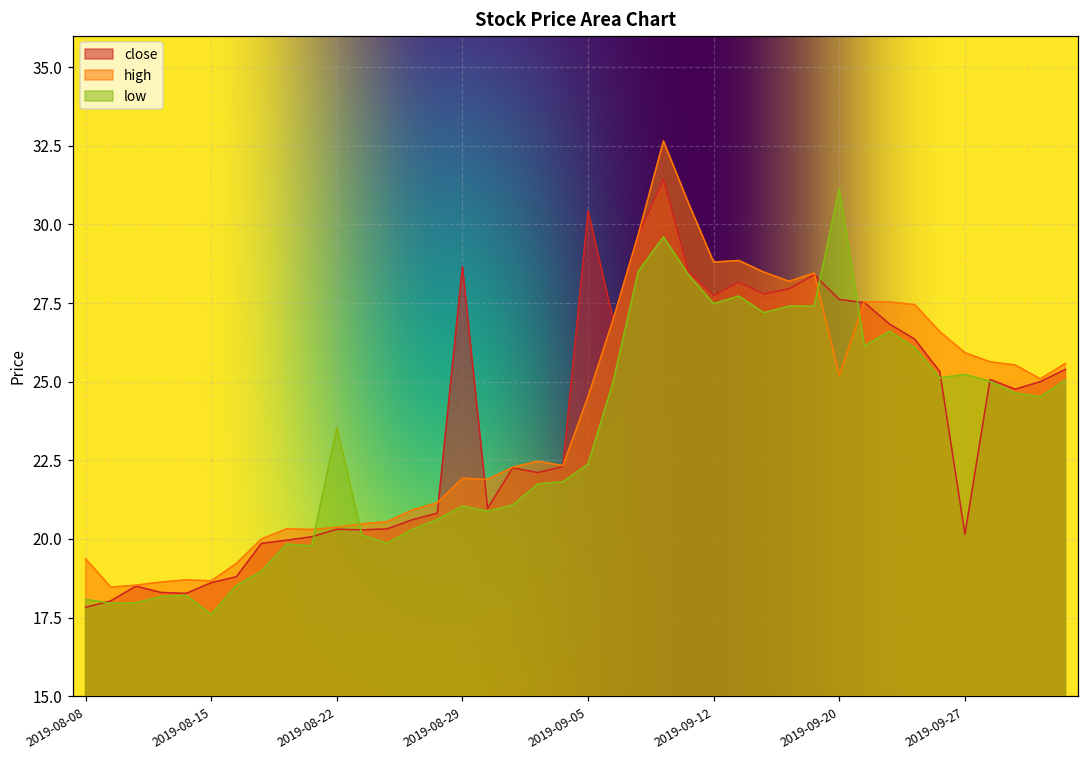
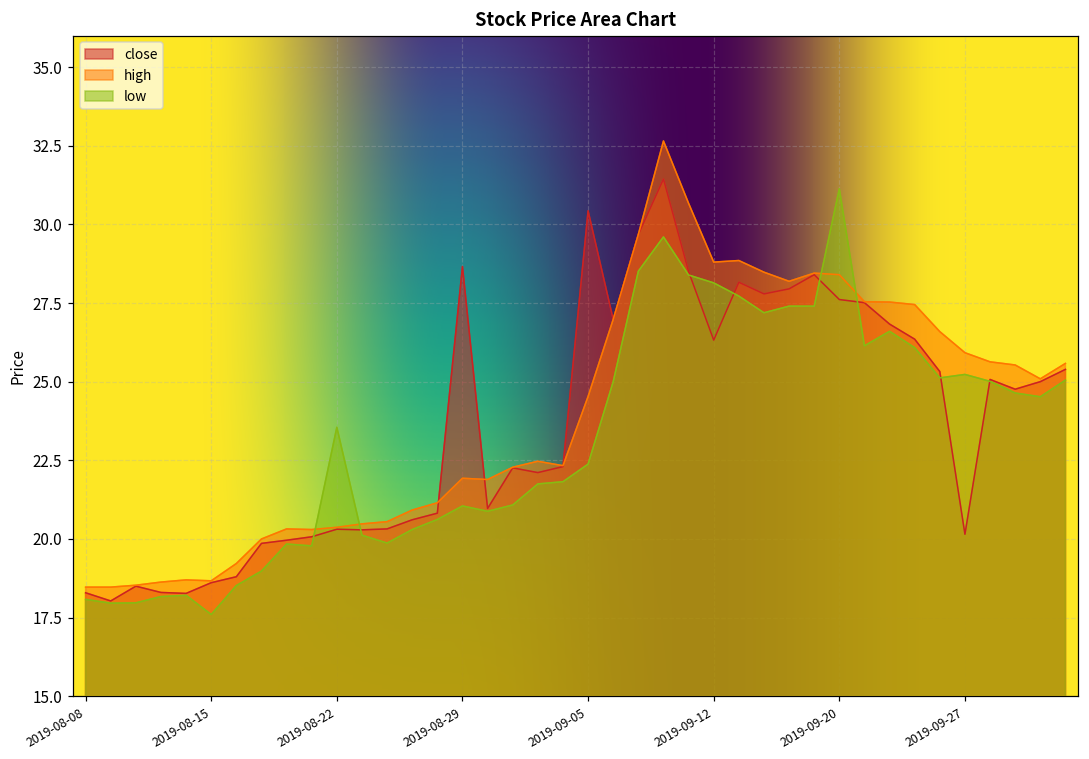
  {
    "close": {
-     "2019-08-08": 17.8,
+     "2019-08-08": 18.3,
      "2019-08-29": 28.7,
      "2019-09-05": 30.4,
-     "2019-09-12": 27.7,
+     "2019-09-12": 26.3,
      "2019-09-20": 27.6,
      "2019-09-27": 20.2
    },
    "high": {
-     "2019-08-08": 19.4,
+     "2019-08-08": 18.5,
      "2019-08-29": 21.9,
      "2019-09-05": 24.5,
      "2019-09-12": 28.8,
-     "2019-09-20": 25.2,
+     "2019-09-20": 28.4,
      "2019-09-27": 25.9
    },
    "low": {
      "2019-08-08": 18.1,
      "2019-08-15": 17.6,
      "2019-08-22": 23.6,
      "2019-08-29": 21.1,
      "2019-09-05": 22.4,
-     "2019-09-12": 27.5,
+     "2019-09-12": 28.1,
      "2019-09-20": 31.1,
      "2019-09-27": 25.2
    }
  }
